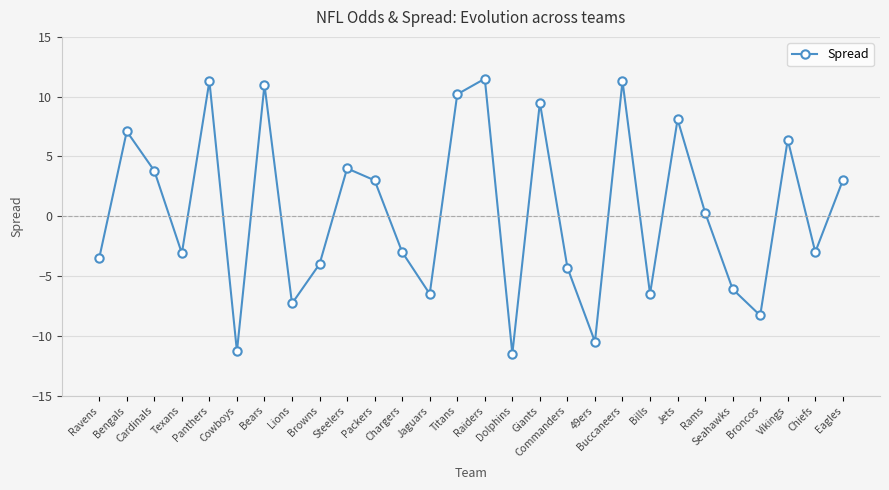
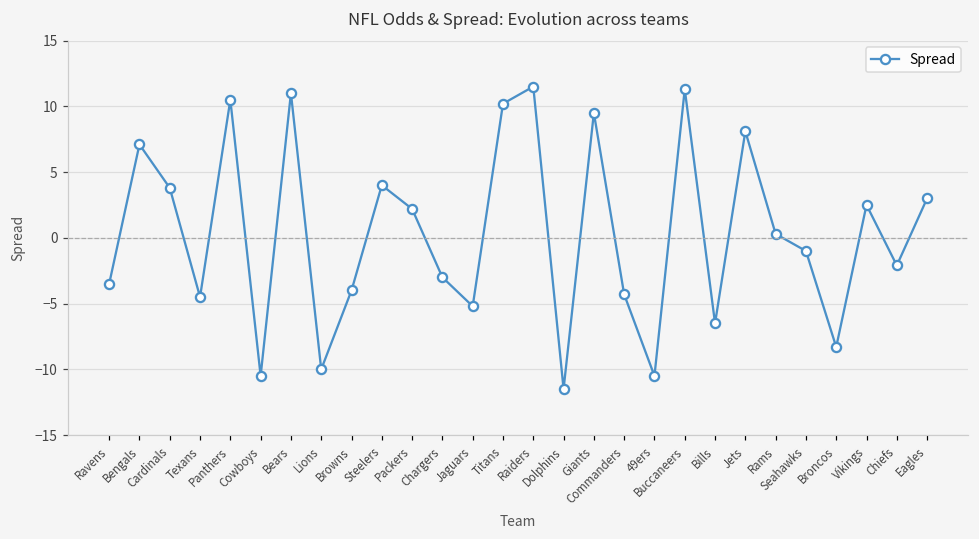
  {
    "Ravens": -3.5,
    "Bengals": 7.1,
    "Cardinals": 3.8,
-   "Texans": -3.1,
-   "Panthers": 11.3,
-   "Cowboys": -11.3,
+   "Texans": -4.5,
+   "Panthers": 10.5,
+   "Cowboys": -10.5,
    "Bears": 11.0,
-   "Lions": -7.3,
+   "Lions": -10.0,
    "Browns": -4.0,
    "Steelers": 4.0,
-   "Packers": 3.0,
+   "Packers": 2.2,
    "Chargers": -3.0,
-   "Jaguars": -6.5,
+   "Jaguars": -5.2,
    "Titans": 10.2,
    "Raiders": 11.5,
    "Dolphins": -11.5,
    "Giants": 9.5,
    "Commanders": -4.3,
    "49ers": -10.5,
    "Buccaneers": 11.3,
    "Bills": -6.5,
    "Jets": 8.1,
    "Rams": 0.3,
-   "Seahawks": -6.1,
+   "Seahawks": -1.0,
    "Broncos": -8.3,
-   "Vikings": 6.4,
-   "Chiefs": -3.0,
+   "Vikings": 2.5,
+   "Chiefs": -2.1,
    "Eagles": 3.0
  }
